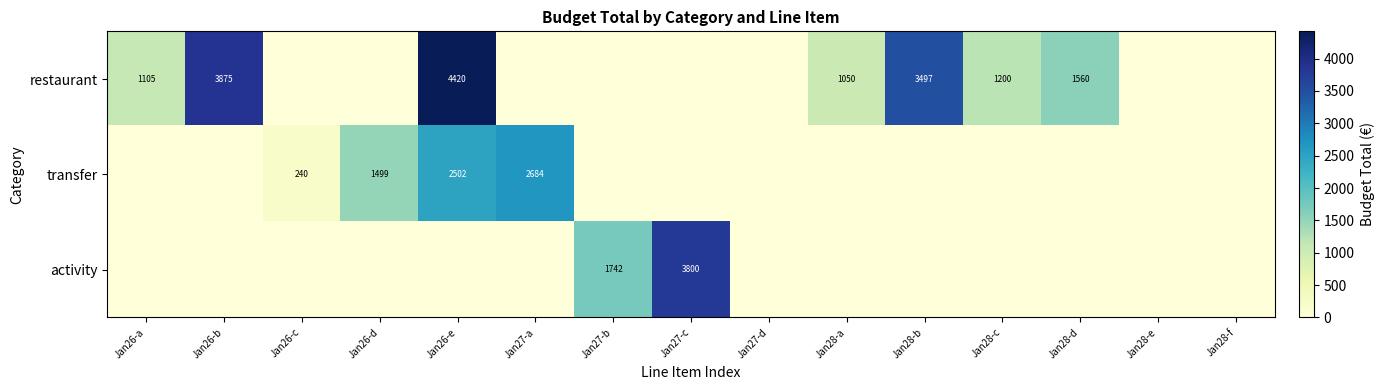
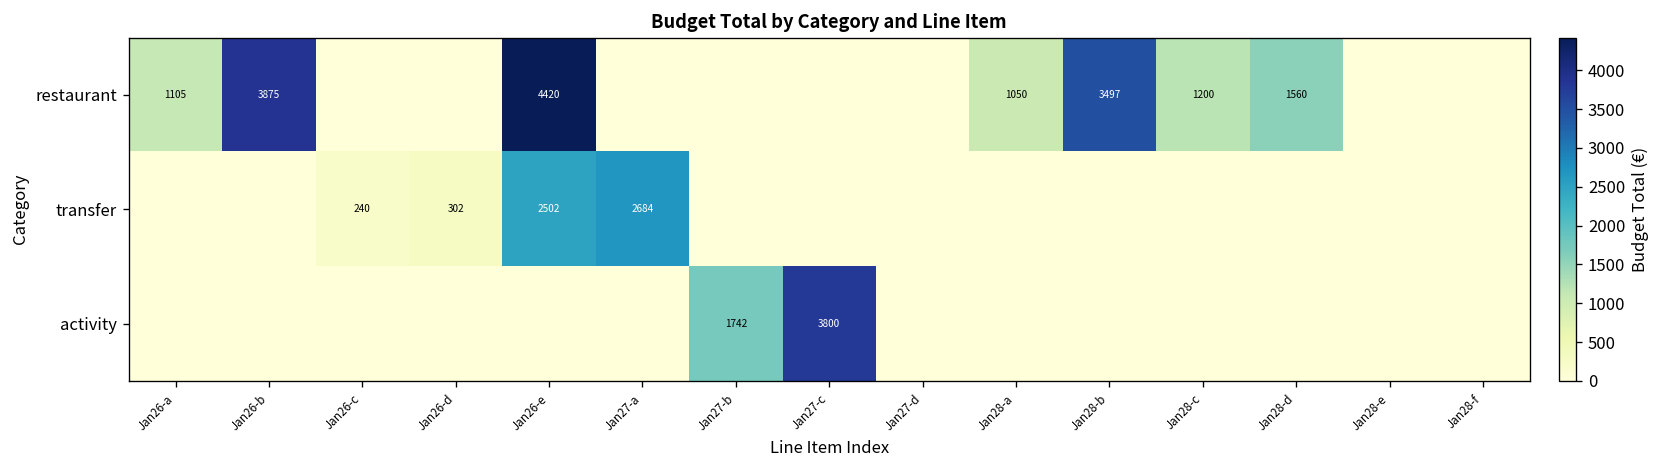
  {
    "restaurant": {
      "Jan26-a": 1105,
      "Jan26-b": 3875,
      "Jan26-e": 4420,
      "Jan28-a": 1050,
      "Jan28-b": 3497,
      "Jan28-c": 1200,
      "Jan28-d": 1560
    },
    "transfer": {
      "Jan26-c": 240,
-     "Jan26-d": 1499,
+     "Jan26-d": 302,
      "Jan26-e": 2502,
      "Jan27-a": 2684
    },
    "activity": {
      "Jan27-b": 1742,
      "Jan27-c": 3800
    }
  }
